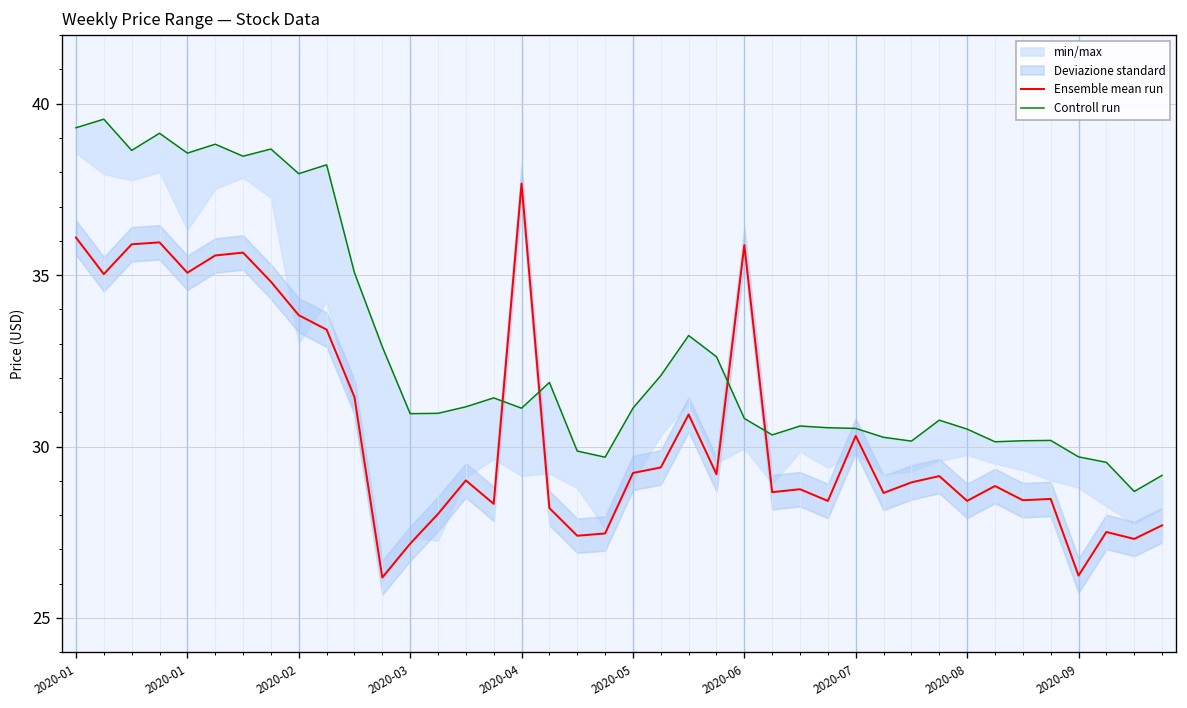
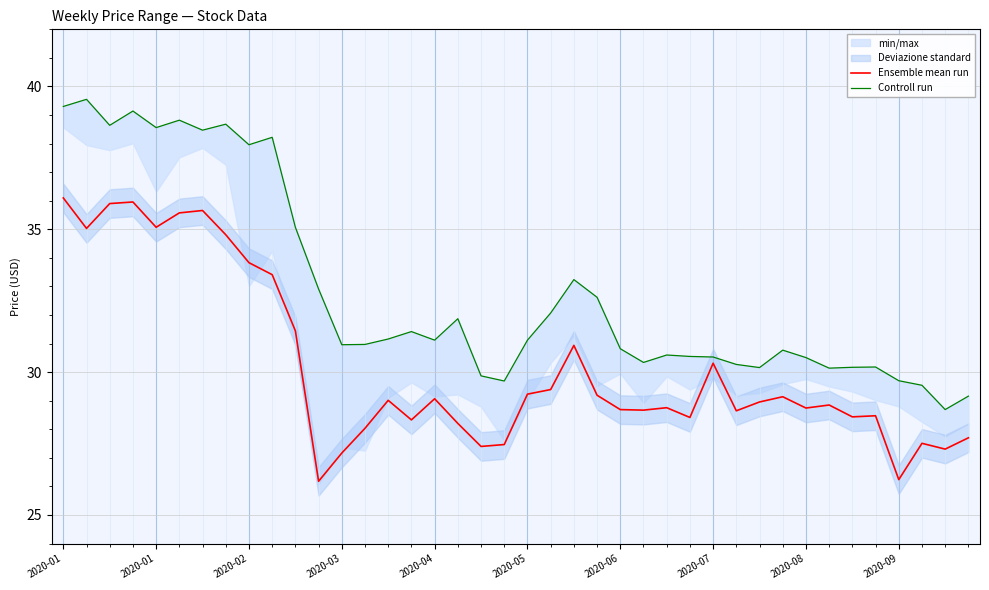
  {
    "Ensemble mean run": {
      "2020-02": 33.8,
      "2020-03": 27.2,
-     "2020-04": 37.7,
+     "2020-04": 29.1,
      "2020-05": 29.2,
-     "2020-06": 35.9,
+     "2020-06": 28.7,
      "2020-07": 30.3,
-     "2020-08": 28.4,
+     "2020-08": 28.7,
      "2020-09": 26.2
    }
  }
